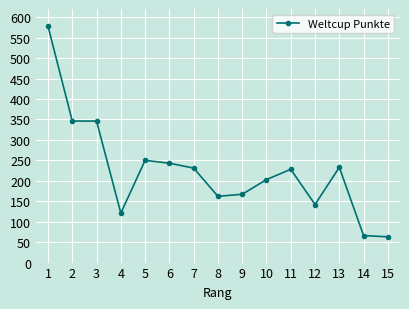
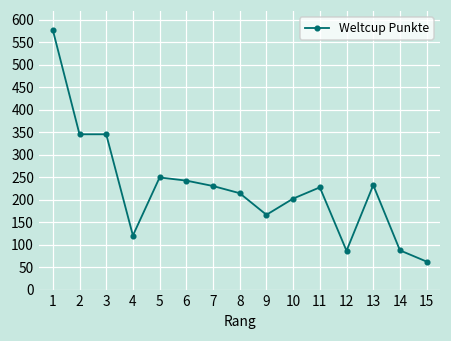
  {
    "1": 580,
    "2": 350,
    "3": 350,
    "4": 120,
    "5": 250,
    "6": 240,
    "7": 230,
-   "8": 160,
+   "8": 220,
    "9": 170,
    "10": 200,
    "11": 230,
-   "12": 140,
+   "12": 90,
    "13": 230,
-   "14": 70,
+   "14": 90,
    "15": 60
  }
